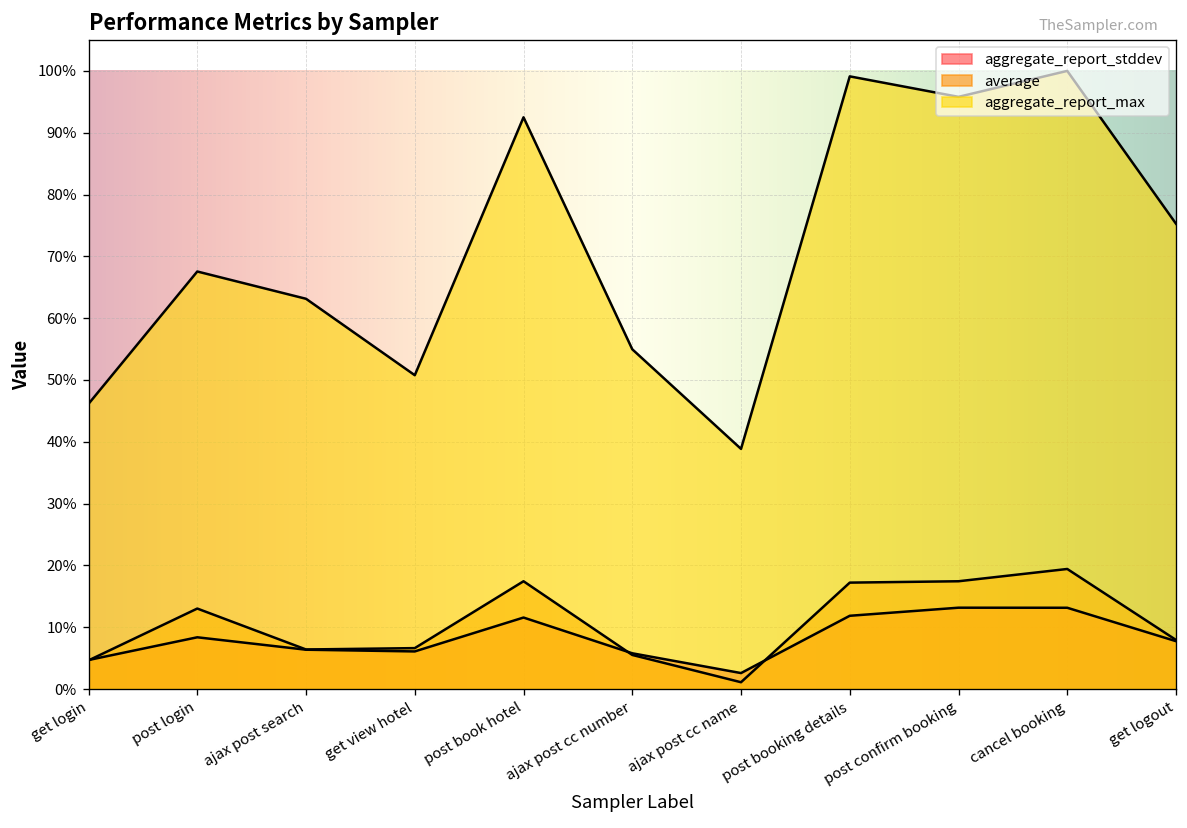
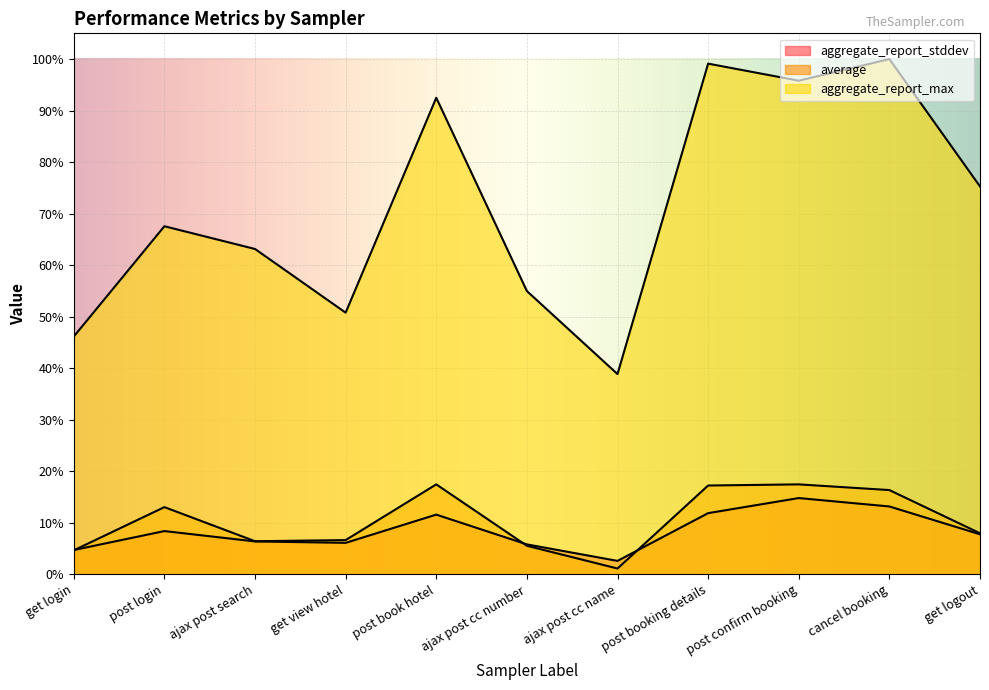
  {
    "aggregate_report_stddev": {
      "post login": "8%",
      "get view hotel": "6%",
      "post book hotel": "12%",
      "ajax post cc name": "3%",
      "post booking details": "12%",
-     "post confirm booking": "13%",
+     "post confirm booking": "15%",
      "cancel booking": "13%"
    },
    "average": {
      "post login": "13%",
      "get view hotel": "7%",
      "post book hotel": "17%",
      "ajax post cc name": "1%",
      "post booking details": "17%",
      "post confirm booking": "17%",
-     "cancel booking": "19%"
+     "cancel booking": "16%"
    },
    "aggregate_report_max": {
      "get login": "46%",
      "post login": "68%",
      "ajax post search": "63%",
      "get view hotel": "51%",
      "post book hotel": "92%",
      "ajax post cc number": "55%",
      "ajax post cc name": "39%",
      "post booking details": "99%",
      "get logout": "75%"
    }
  }
